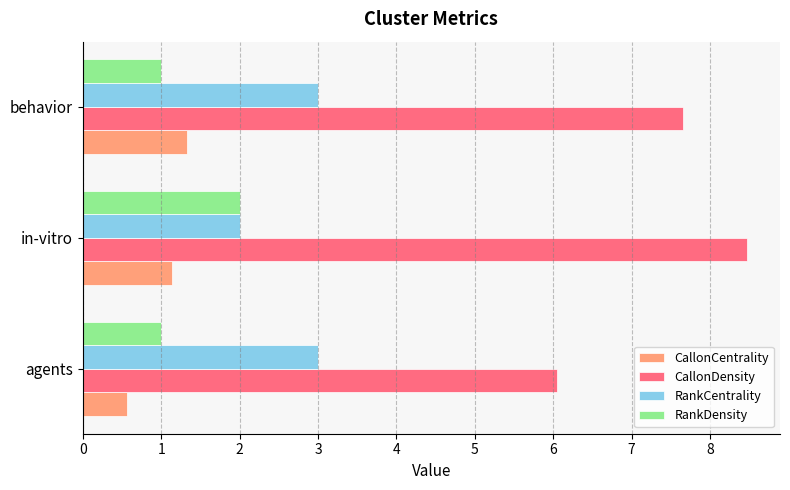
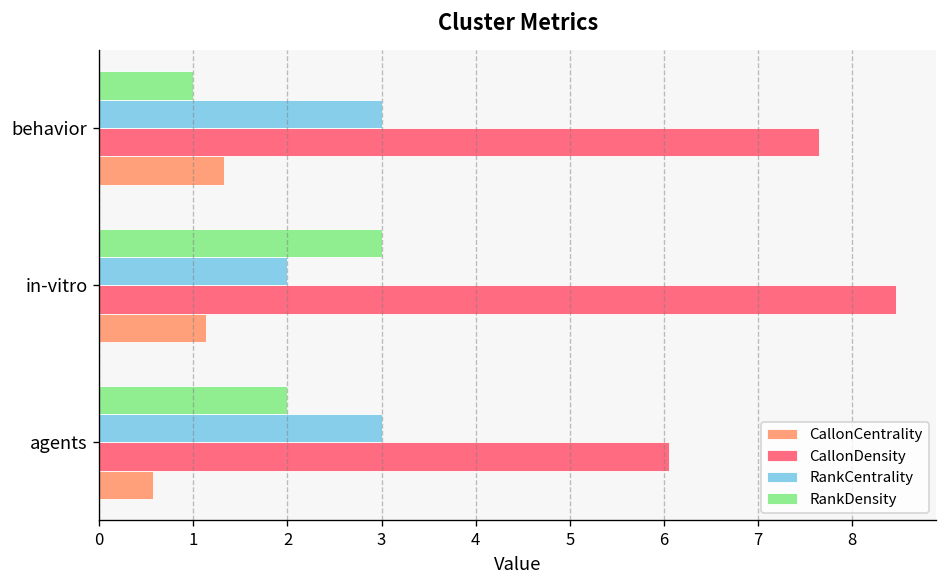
  {
    "RankCentrality": {
      "behavior": 3,
      "in-vitro": 2,
      "agents": 3
    },
    "RankDensity": {
      "behavior": 1,
-     "in-vitro": 2,
-     "agents": 1
+     "in-vitro": 3,
+     "agents": 2
    }
  }
